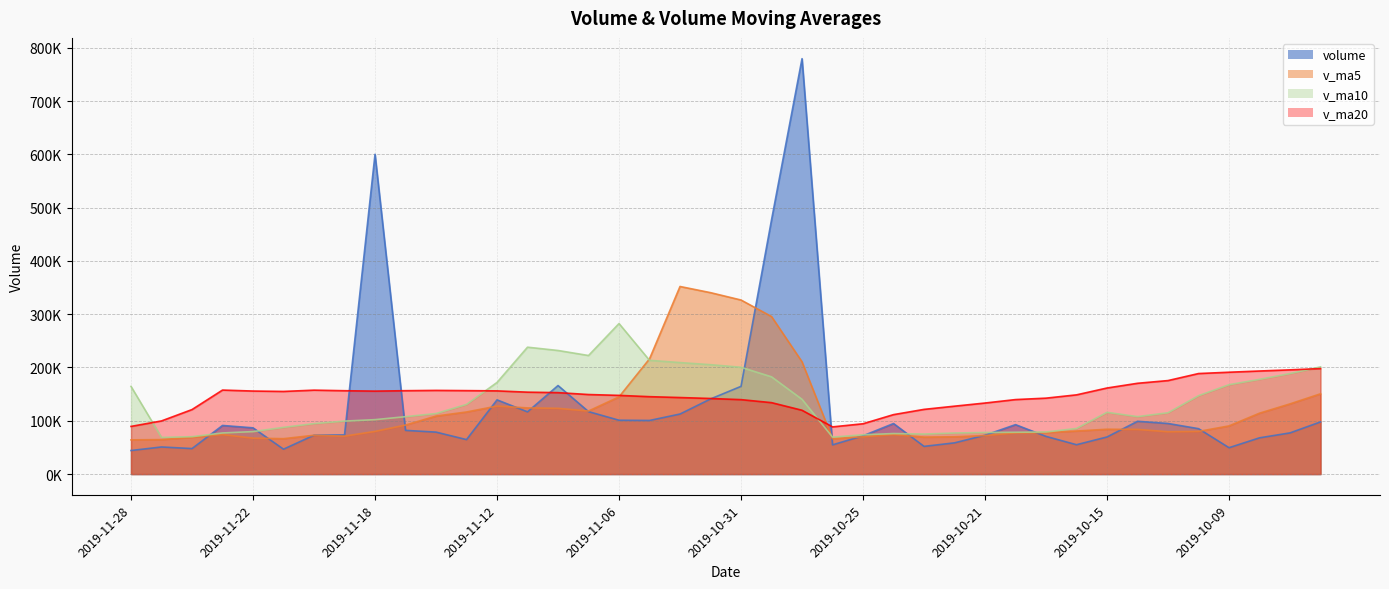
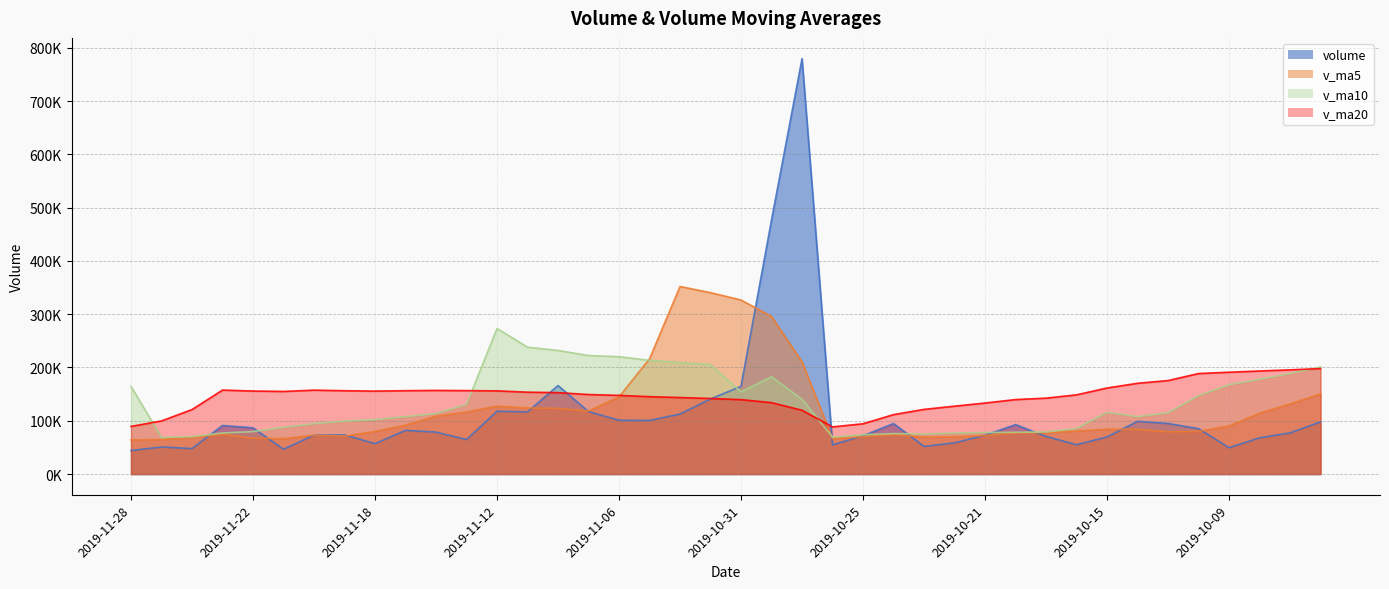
  {
    "volume": {
      "2019-11-28": 40000,
      "2019-11-22": 90000,
-     "2019-11-18": 600000,
-     "2019-11-12": 140000,
+     "2019-11-18": 60000,
+     "2019-11-12": 120000,
      "2019-11-06": 100000,
      "2019-10-31": 160000,
      "2019-10-15": 70000,
      "2019-10-09": 50000
    },
    "v_ma10": {
      "2019-11-28": 160000,
      "2019-11-22": 80000,
      "2019-11-18": 100000,
-     "2019-11-12": 170000,
-     "2019-11-06": 280000,
-     "2019-10-31": 200000,
+     "2019-11-12": 270000,
+     "2019-11-06": 220000,
+     "2019-10-31": 150000,
      "2019-10-21": 80000,
      "2019-10-15": 120000,
      "2019-10-09": 170000
    }
  }
